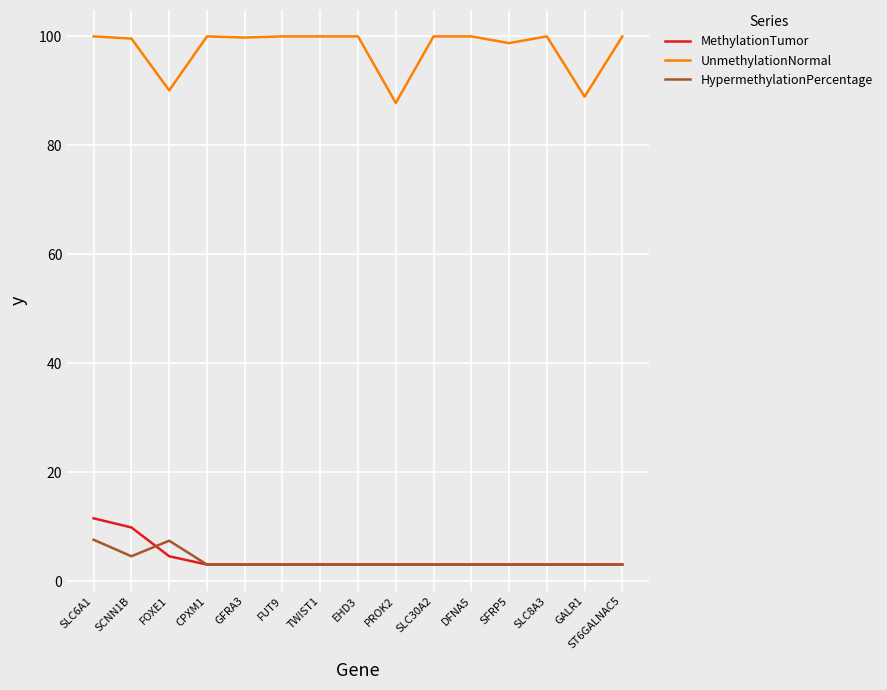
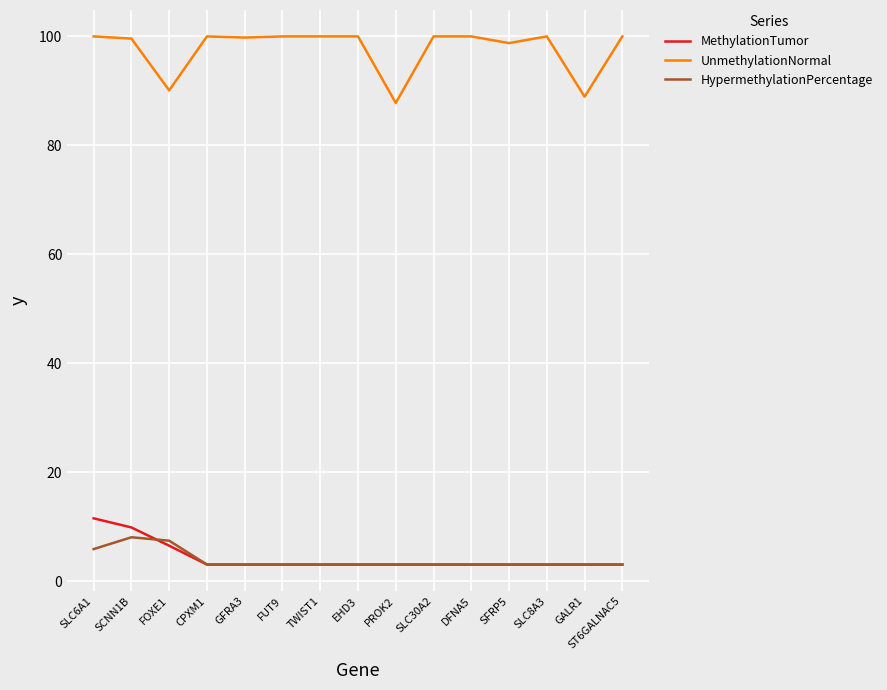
  {
    "MethylationTumor": {
      "SLC6A1": 12,
      "SCNN1B": 10,
-     "FOXE1": 5
+     "FOXE1": 6
    },
    "UnmethylationNormal": {
      "SLC6A1": 100,
      "SCNN1B": 100,
      "FOXE1": 90,
      "CPXM1": 100,
      "GFRA3": 100,
      "FUT9": 100,
      "TWIST1": 100,
      "EHD3": 100,
      "PROK2": 88,
      "SLC30A2": 100,
      "DFNA5": 100,
      "SFRP5": 99,
      "SLC8A3": 100,
      "GALR1": 89,
      "ST6GALNAC5": 100
    },
    "HypermethylationPercentage": {
-     "SLC6A1": 8,
-     "SCNN1B": 5,
+     "SLC6A1": 6,
+     "SCNN1B": 8,
      "FOXE1": 7
    }
  }
